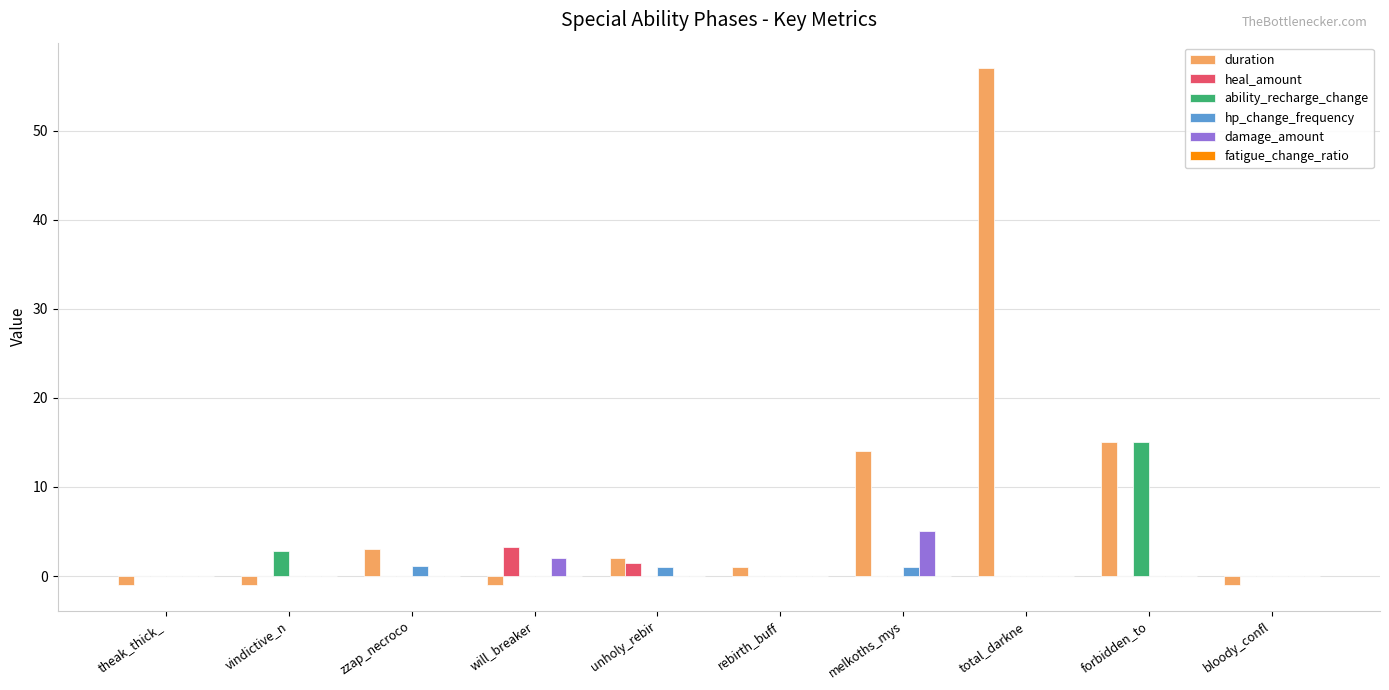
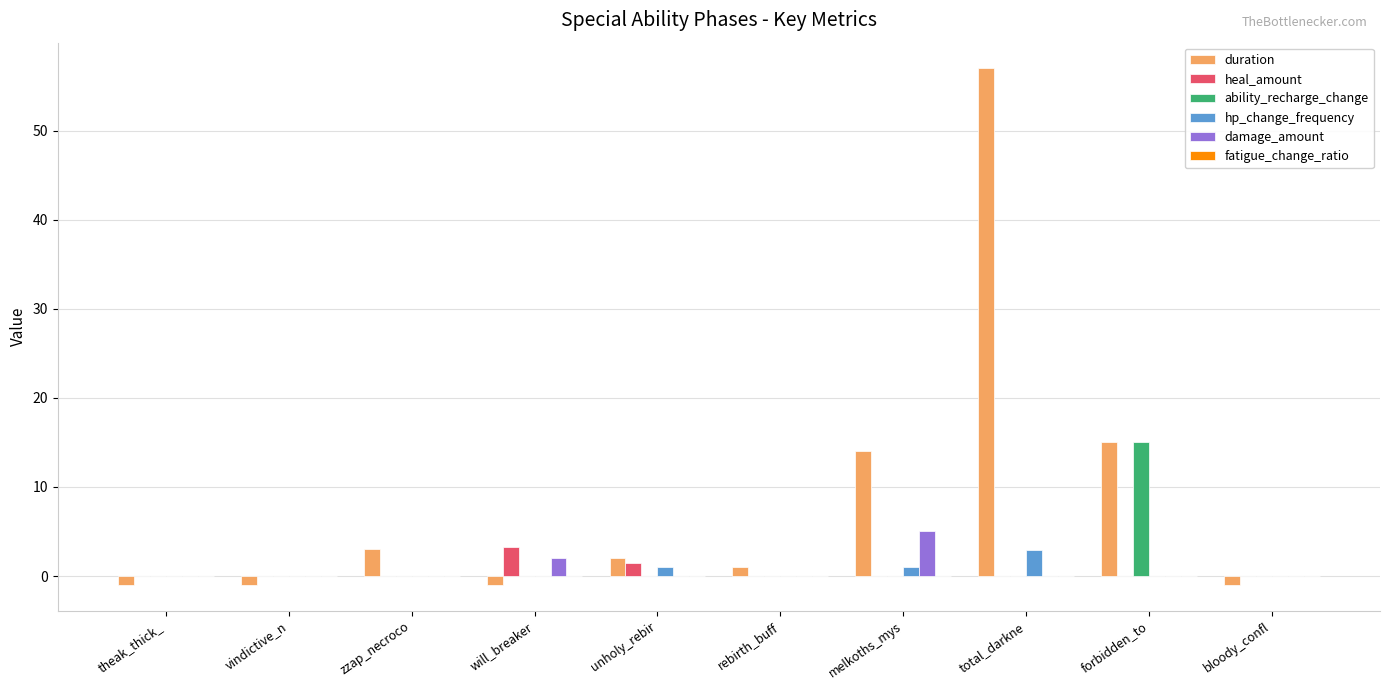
  {
    "duration": {
      "theak_thick_": -1,
      "vindictive_n": -1,
      "zzap_necroco": 3,
      "will_breaker": -1,
      "unholy_rebir": 2,
      "rebirth_buff": 1,
      "melkoths_mys": 14,
      "total_darkne": 57,
      "forbidden_to": 15,
      "bloody_confl": -1
    },
    "heal_amount": {
      "theak_thick_": 0,
      "vindictive_n": 0,
      "zzap_necroco": 0,
      "will_breaker": 3,
      "unholy_rebir": 1,
      "rebirth_buff": 0,
      "melkoths_mys": 0,
      "total_darkne": 0,
      "forbidden_to": 0
    },
    "ability_recharge_change": {
      "theak_thick_": 0,
-     "vindictive_n": 3,
+     "vindictive_n": 0,
      "zzap_necroco": 0,
      "will_breaker": 0,
      "unholy_rebir": 0,
      "rebirth_buff": 0,
      "melkoths_mys": 0,
      "total_darkne": 0,
      "forbidden_to": 15,
      "bloody_confl": 0
    },
    "hp_change_frequency": {
      "theak_thick_": 0,
      "vindictive_n": 0,
-     "zzap_necroco": 1,
+     "zzap_necroco": 0,
      "will_breaker": 0,
      "unholy_rebir": 1,
      "rebirth_buff": 0,
      "melkoths_mys": 1,
-     "total_darkne": 0,
+     "total_darkne": 3,
      "forbidden_to": 0,
      "bloody_confl": 0
    },
    "damage_amount": {
      "theak_thick_": 0,
      "vindictive_n": 0,
      "zzap_necroco": 0,
      "will_breaker": 2,
      "unholy_rebir": 0,
      "rebirth_buff": 0,
      "melkoths_mys": 5,
      "total_darkne": 0,
      "forbidden_to": 0,
      "bloody_confl": 0
    },
    "fatigue_change_ratio": {
      "theak_thick_": 0,
      "vindictive_n": 0,
      "zzap_necroco": 0,
      "will_breaker": 0,
      "unholy_rebir": 0,
      "rebirth_buff": 0,
      "melkoths_mys": 0,
      "total_darkne": 0,
      "forbidden_to": 0,
      "bloody_confl": 0
    }
  }
